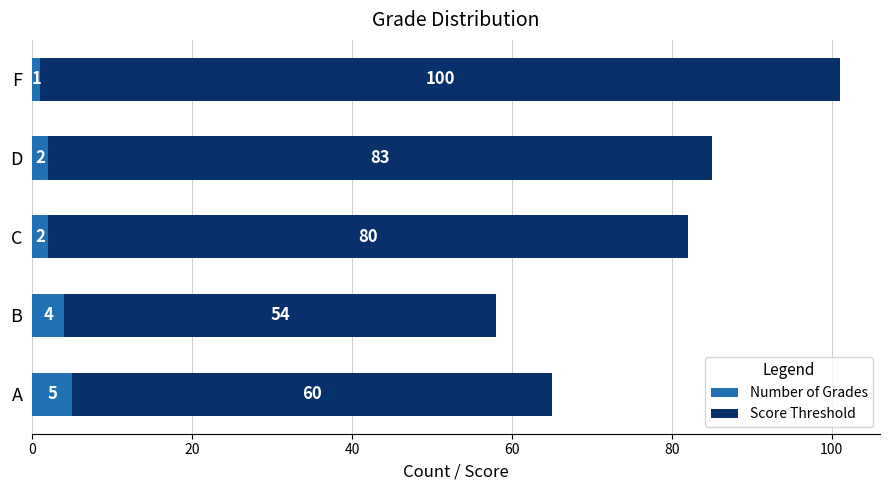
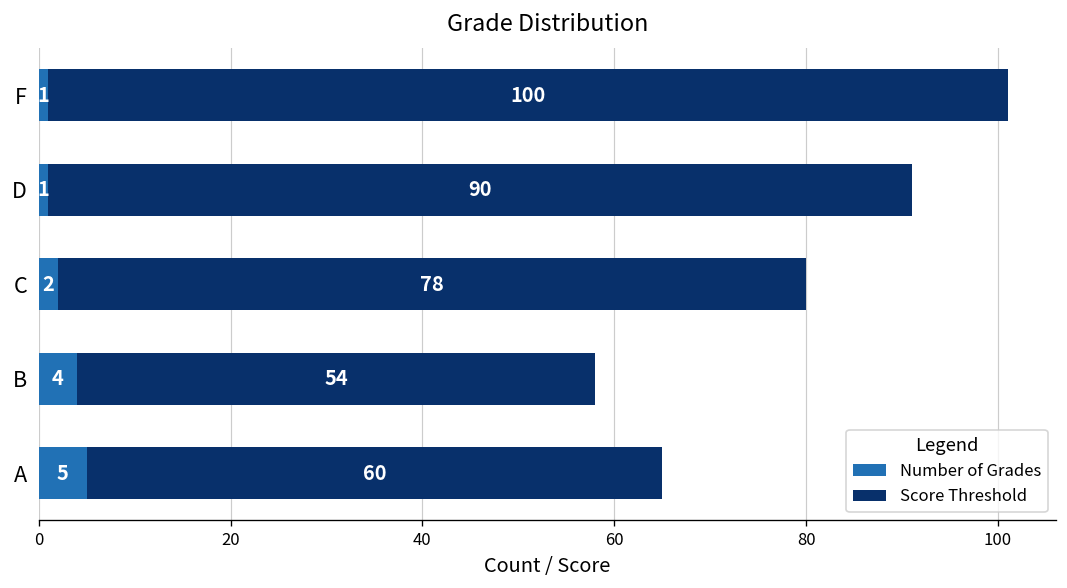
  {
    "Number of Grades": {
      "F": 1,
-     "D": 2,
+     "D": 1,
      "C": 2,
      "B": 4,
      "A": 5
    },
    "Score Threshold": {
      "F": 100,
-     "D": 83,
-     "C": 80,
+     "D": 90,
+     "C": 78,
      "B": 54,
      "A": 60
    }
  }
